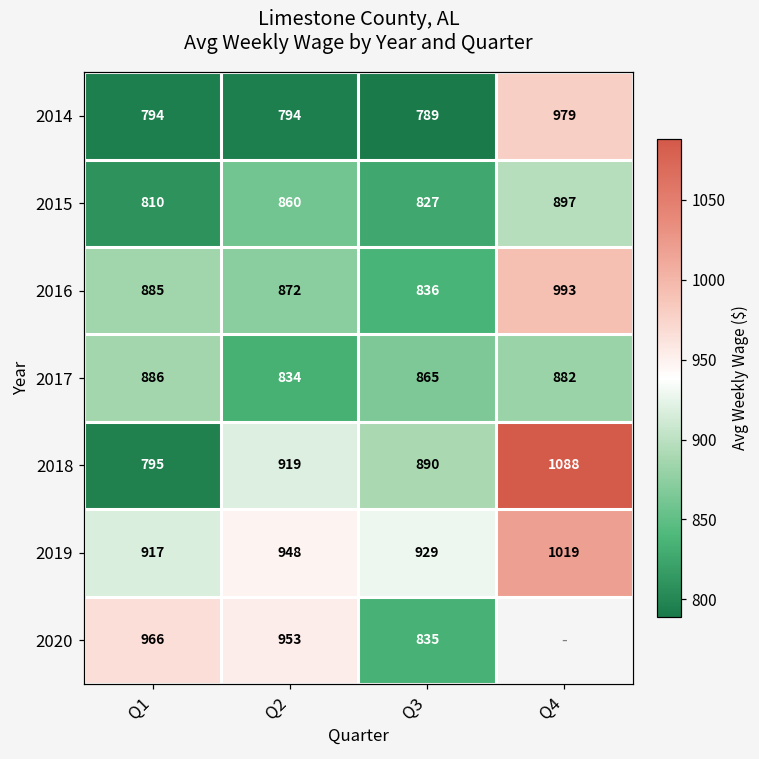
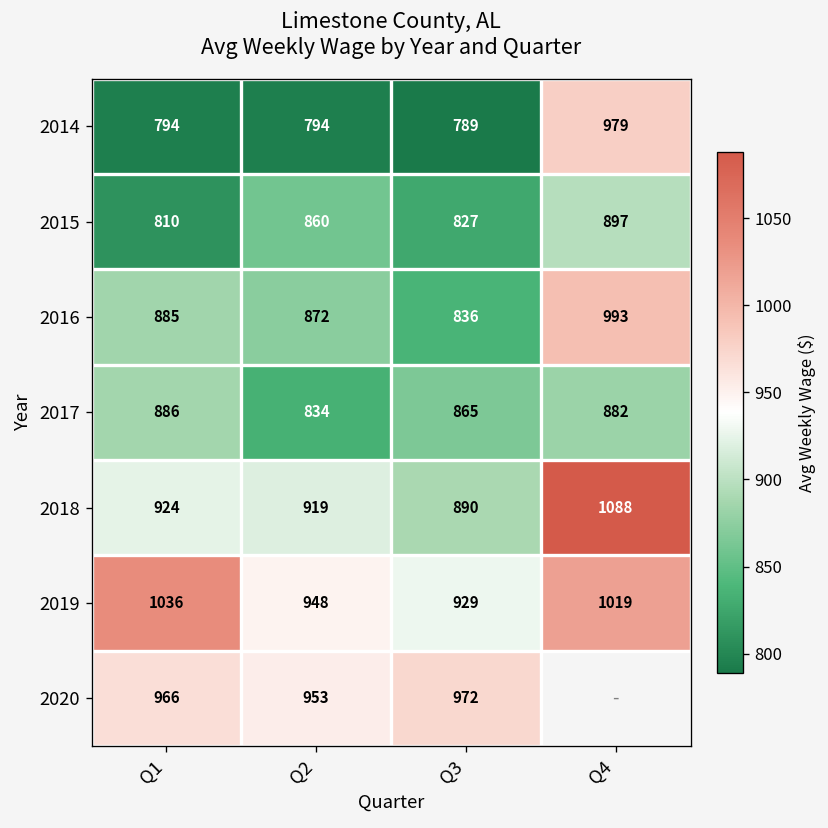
  {
    "2014": {
      "Q1": 794,
      "Q2": 794,
      "Q3": 789,
      "Q4": 979
    },
    "2015": {
      "Q1": 810,
      "Q2": 860,
      "Q3": 827,
      "Q4": 897
    },
    "2016": {
      "Q1": 885,
      "Q2": 872,
      "Q3": 836,
      "Q4": 993
    },
    "2017": {
      "Q1": 886,
      "Q2": 834,
      "Q3": 865,
      "Q4": 882
    },
    "2018": {
-     "Q1": 795,
+     "Q1": 924,
      "Q2": 919,
      "Q3": 890,
      "Q4": 1088
    },
    "2019": {
-     "Q1": 917,
+     "Q1": 1036,
      "Q2": 948,
      "Q3": 929,
      "Q4": 1019
    },
    "2020": {
      "Q1": 966,
      "Q2": 953,
-     "Q3": 835
+     "Q3": 972
    }
  }
